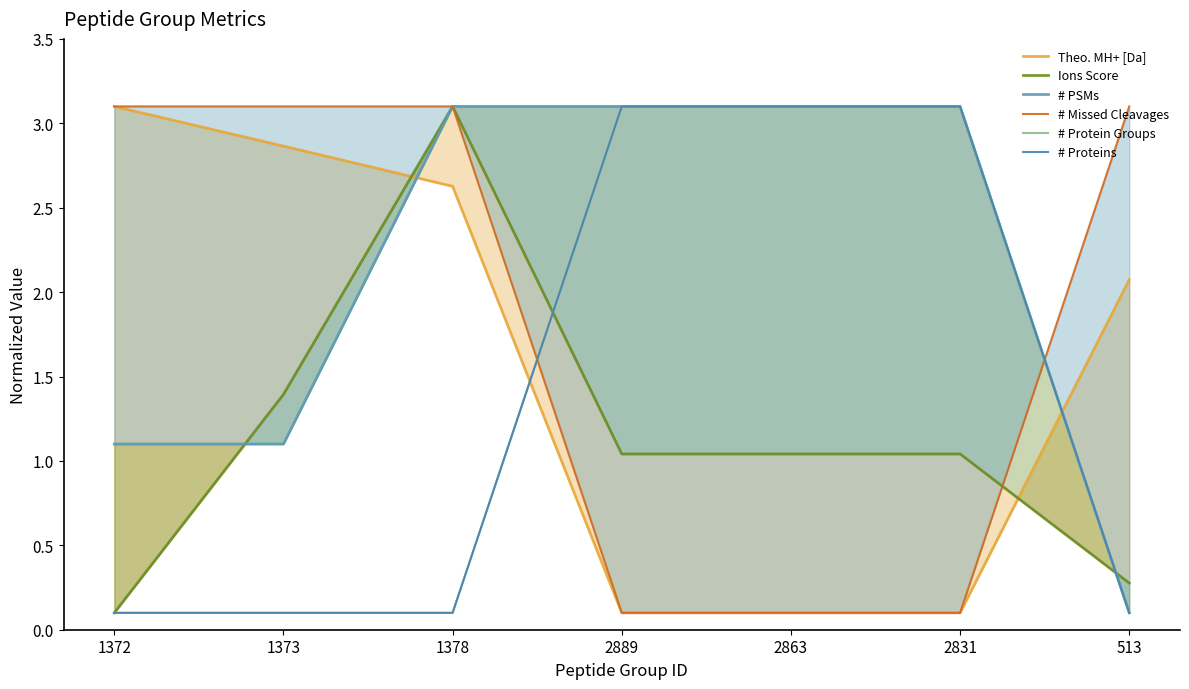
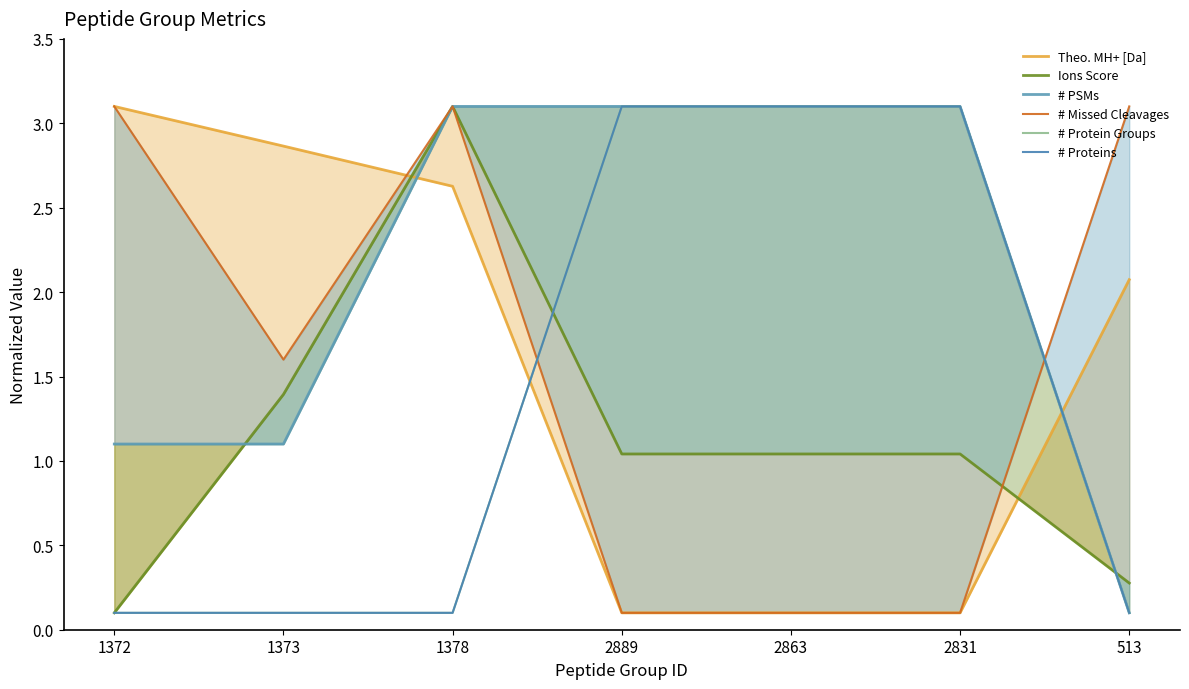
  {
    "# Missed Cleavages": {
-     "1373": 3.10
+     "1373": 1.60
    }
  }
